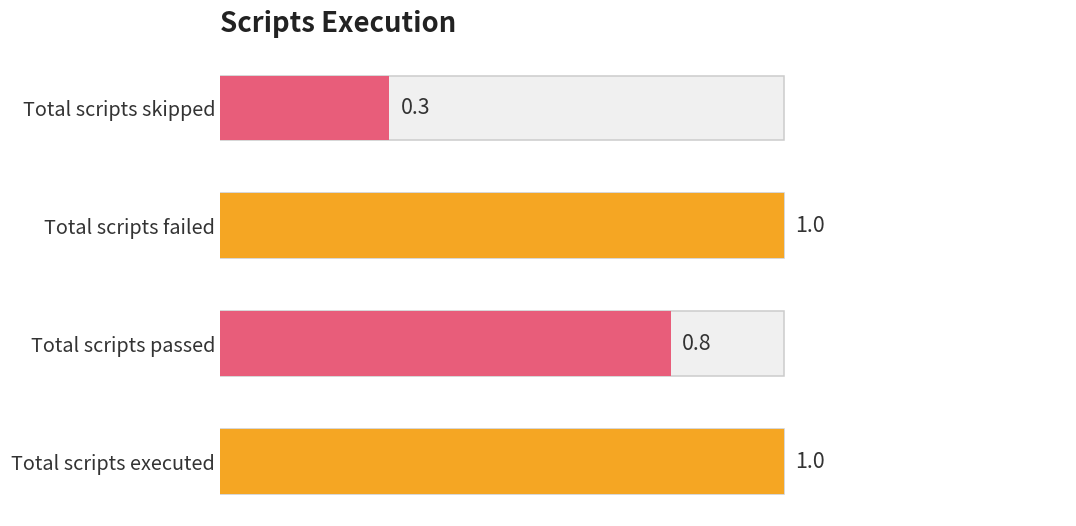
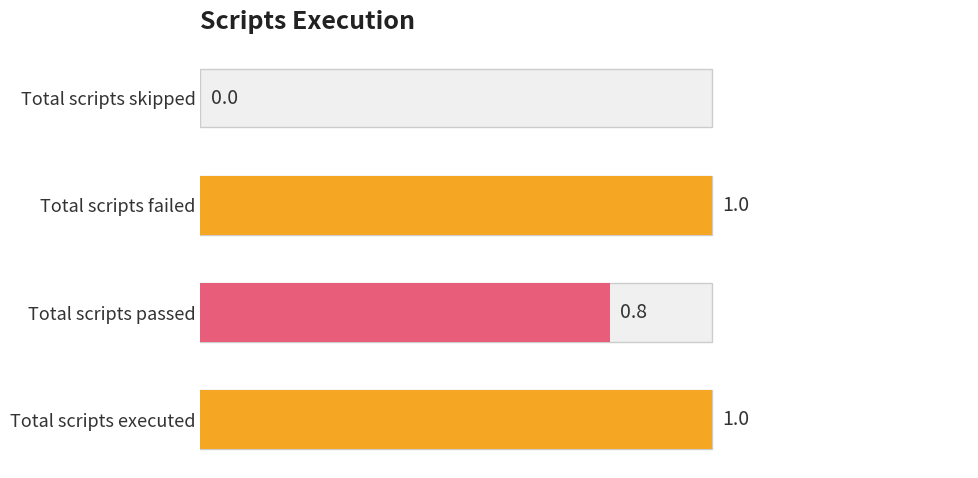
  {
-   "Total scripts skipped": 0.3,
+   "Total scripts skipped": 0.0,
    "Total scripts failed": 1.0,
    "Total scripts passed": 0.8,
    "Total scripts executed": 1.0
  }
